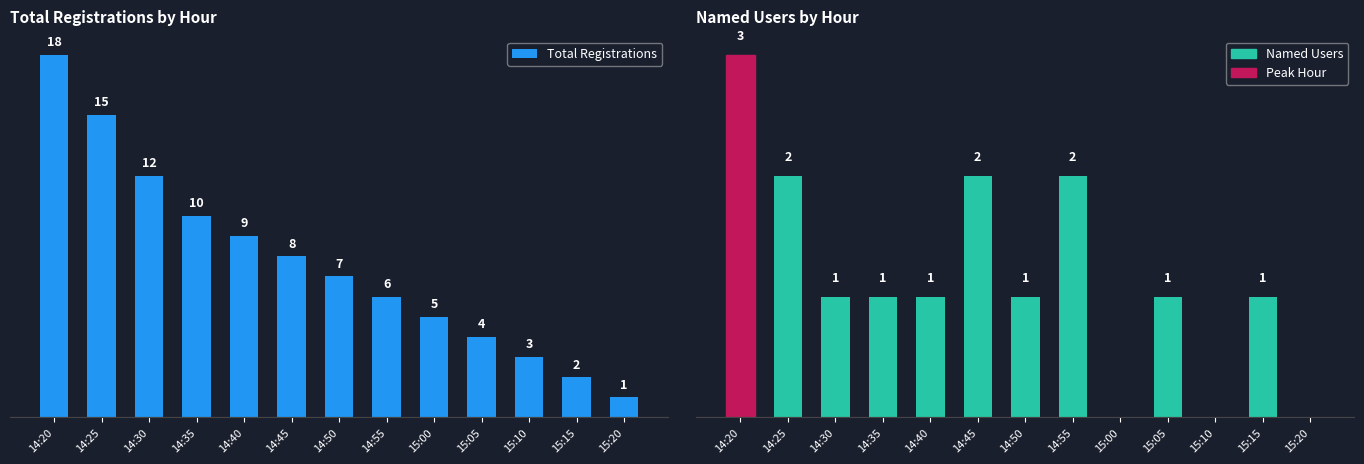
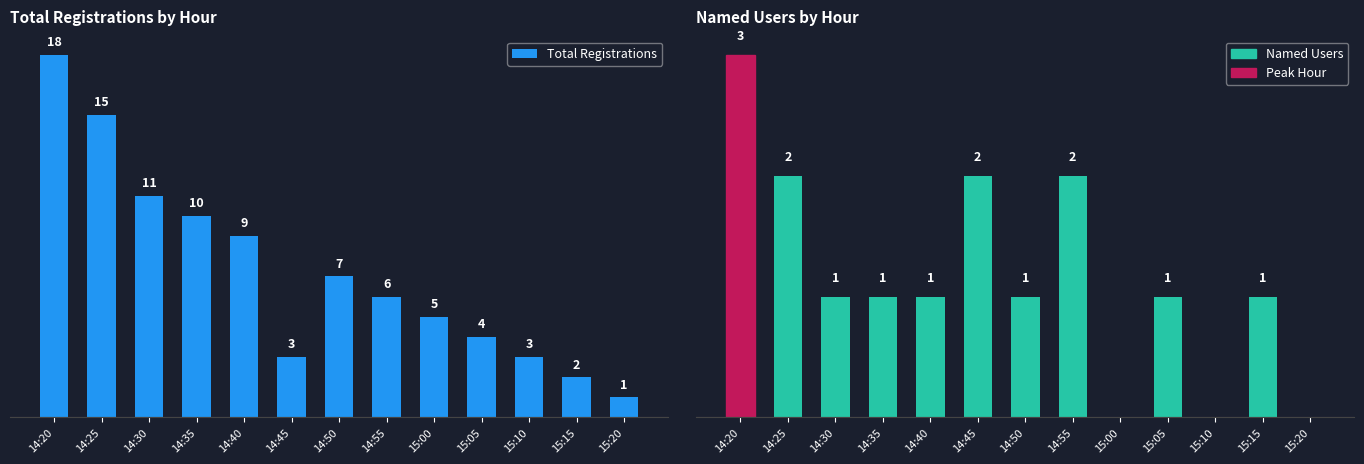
  {
    "Total Registrations by Hour": {
      "14:20": 18,
      "14:25": 15,
-     "14:30": 12,
+     "14:30": 11,
      "14:35": 10,
      "14:40": 9,
-     "14:45": 8,
+     "14:45": 3,
      "14:50": 7,
      "14:55": 6,
      "15:00": 5,
      "15:05": 4,
      "15:10": 3,
      "15:15": 2,
      "15:20": 1
    },
    "Named Users by Hour": {
      "14:20": 3,
      "14:25": 2,
      "14:30": 1,
      "14:35": 1,
      "14:40": 1,
      "14:45": 2,
      "14:50": 1,
      "14:55": 2,
      "15:05": 1,
      "15:15": 1
    }
  }
